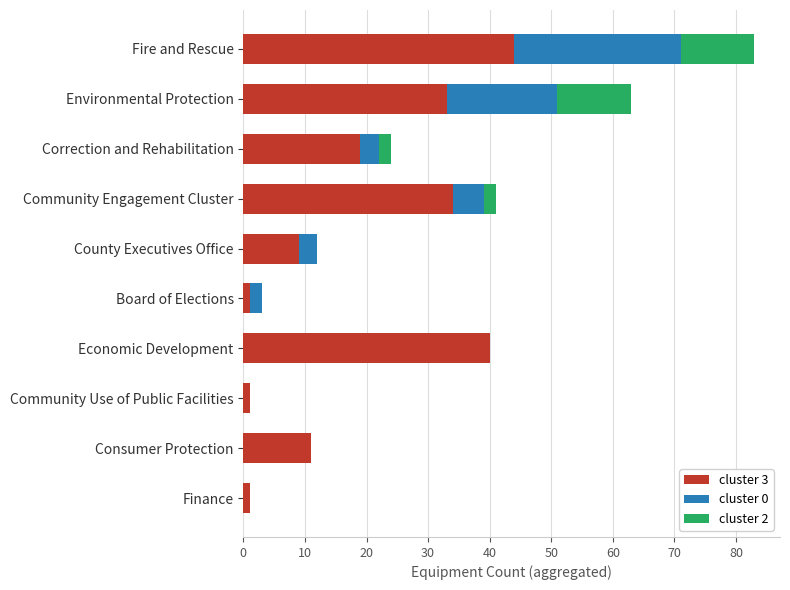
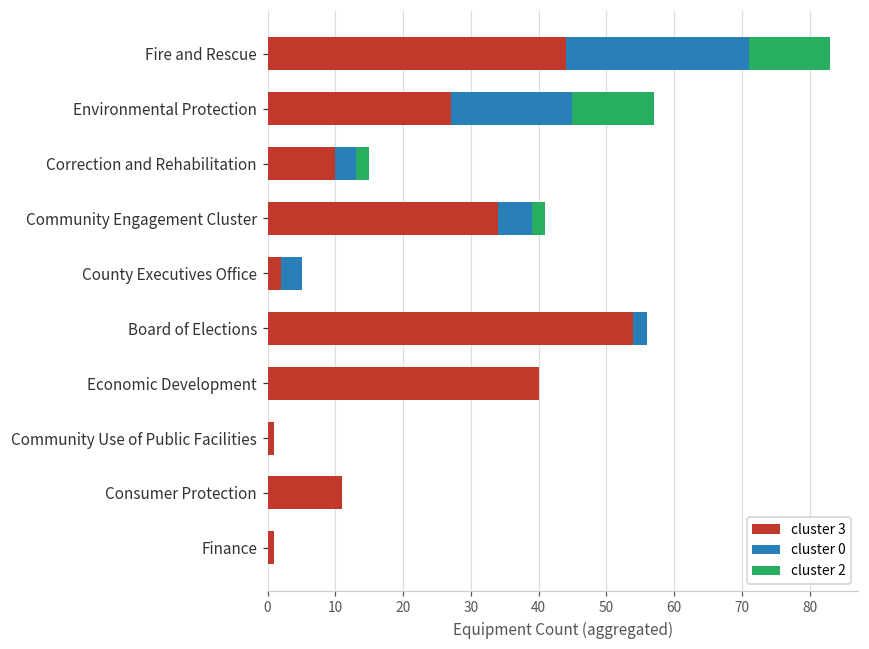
  {
    "cluster 3": {
      "Fire and Rescue": 44,
-     "Environmental Protection": 33,
-     "Correction and Rehabilitation": 19,
+     "Environmental Protection": 27,
+     "Correction and Rehabilitation": 10,
      "Community Engagement Cluster": 34,
-     "County Executives Office": 9,
-     "Board of Elections": 1,
+     "County Executives Office": 2,
+     "Board of Elections": 54,
      "Economic Development": 40,
      "Community Use of Public Facilities": 1,
      "Consumer Protection": 11,
      "Finance": 1
    },
    "cluster 0": {
      "Fire and Rescue": 27,
      "Environmental Protection": 18,
      "Correction and Rehabilitation": 3,
      "Community Engagement Cluster": 5,
      "County Executives Office": 3,
      "Board of Elections": 2,
      "Economic Development": 0,
      "Community Use of Public Facilities": 0,
      "Consumer Protection": 0,
      "Finance": 0
    },
    "cluster 2": {
      "Fire and Rescue": 12,
      "Environmental Protection": 12,
      "Correction and Rehabilitation": 2,
      "Community Engagement Cluster": 2,
      "County Executives Office": 0,
      "Board of Elections": 0,
      "Economic Development": 0,
      "Community Use of Public Facilities": 0,
      "Consumer Protection": 0,
      "Finance": 0
    }
  }
